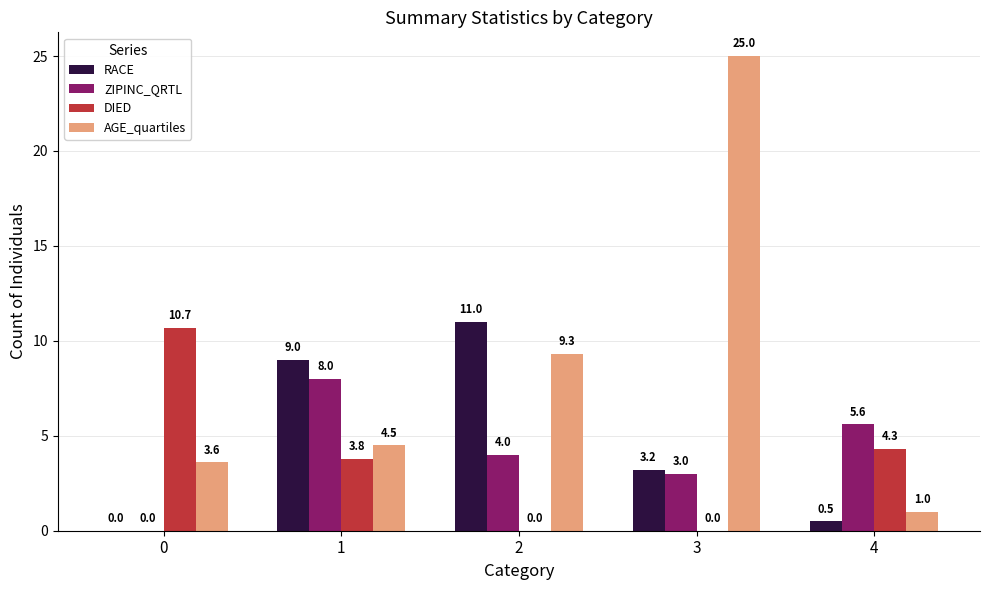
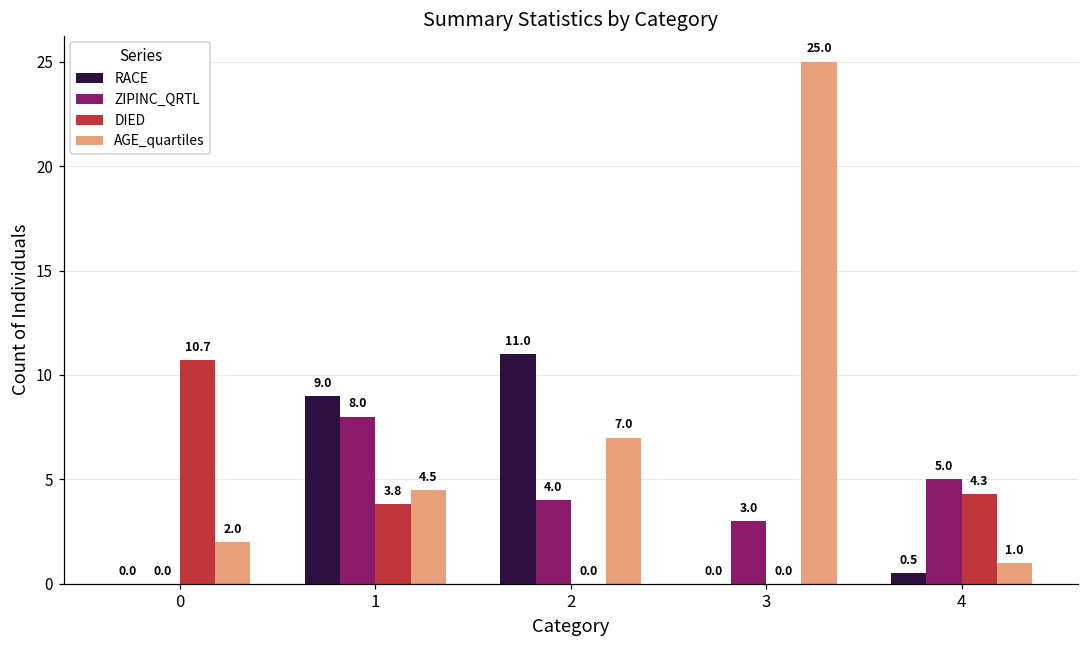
  {
    "RACE": {
      "0": 0.0,
      "1": 9.0,
      "2": 11.0,
-     "3": 3.2,
+     "3": 0.0,
      "4": 0.5
    },
    "ZIPINC_QRTL": {
      "0": 0.0,
      "1": 8.0,
      "2": 4.0,
      "3": 3.0,
-     "4": 5.6
+     "4": 5.0
    },
    "DIED": {
      "0": 10.7,
      "1": 3.8,
      "2": 0.0,
      "3": 0.0,
      "4": 4.3
    },
    "AGE_quartiles": {
-     "0": 3.6,
+     "0": 2.0,
      "1": 4.5,
-     "2": 9.3,
+     "2": 7.0,
      "3": 25.0,
      "4": 1.0
    }
  }
